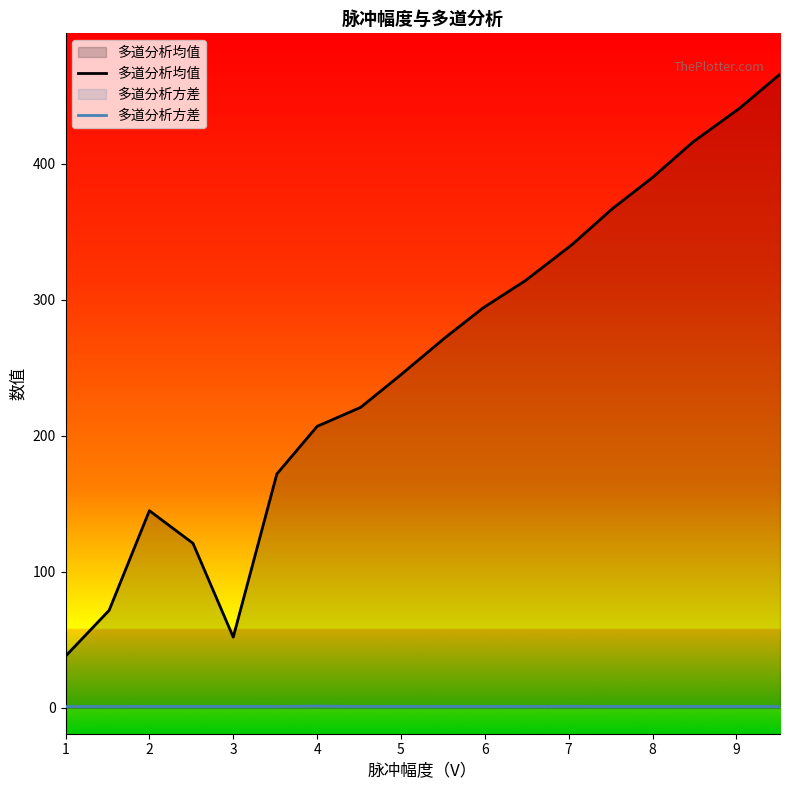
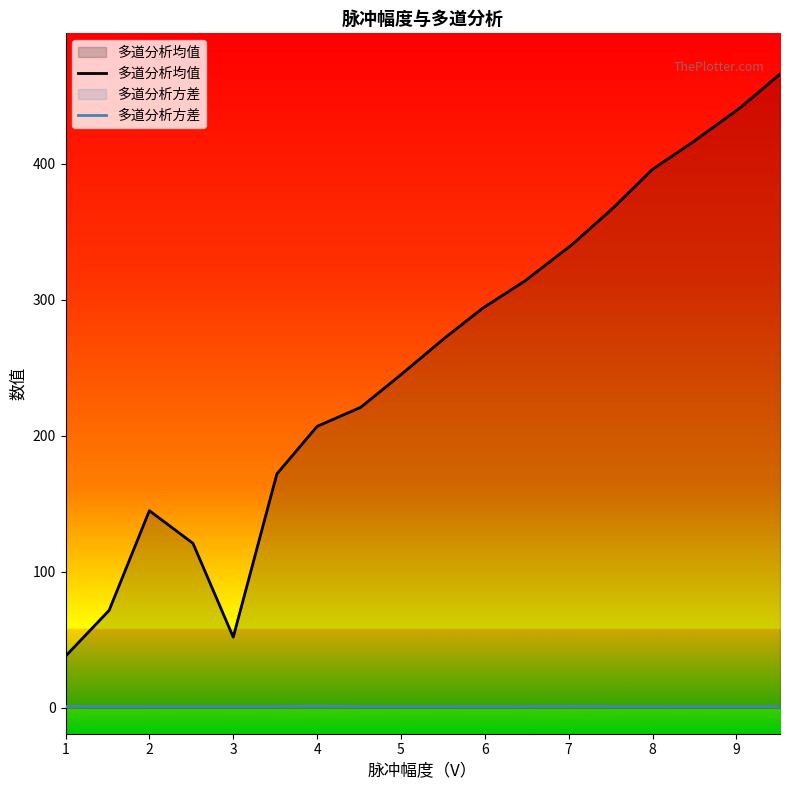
  {
    "多道分析均值": {
      "1": 38,
      "2": 145,
      "3": 52,
      "4": 207,
      "5": 245,
-     "8": 390
+     "8": 396
    },
    "多道分析方差": {
      "1": 1,
      "2": 1,
      "3": 1,
      "4": 1,
      "5": 1,
      "8": 1
    }
  }
